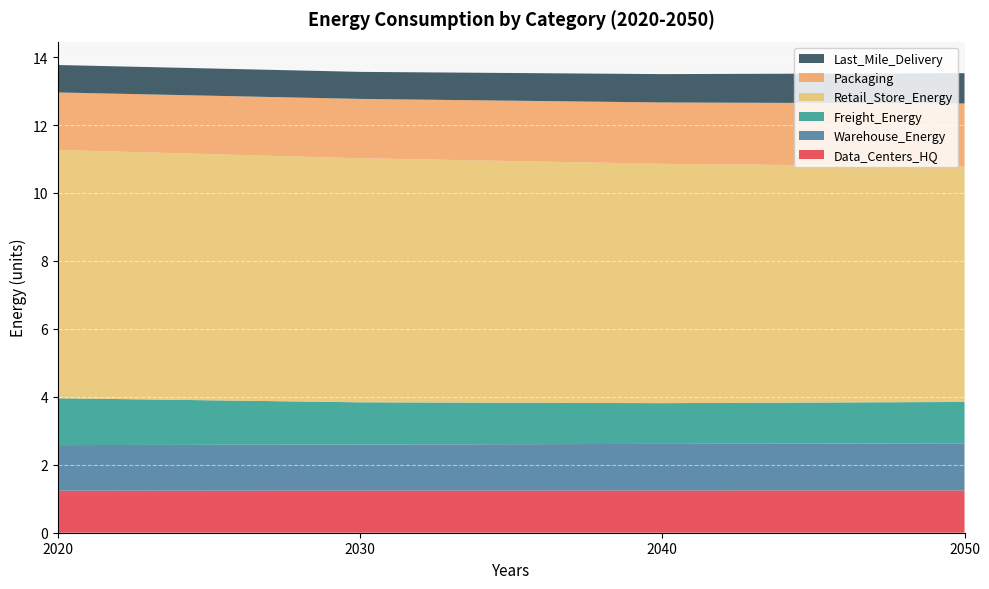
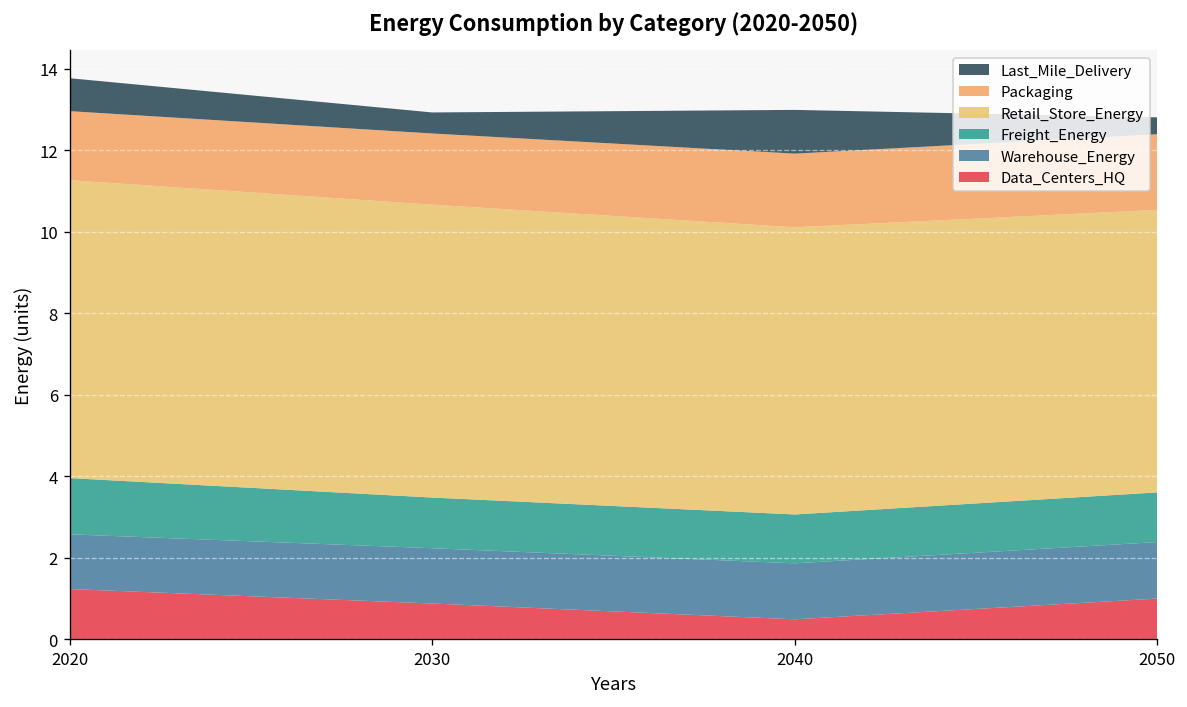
  {
    "Data_Centers_HQ": {
      "2020": 1.2,
-     "2030": 1.2,
-     "2040": 1.2,
-     "2050": 1.2
+     "2030": 0.9,
+     "2040": 0.5,
+     "2050": 1.0
    },
    "Last_Mile_Delivery": {
      "2020": 0.8,
-     "2030": 0.8,
-     "2040": 0.8,
-     "2050": 0.9
+     "2030": 0.5,
+     "2040": 1.1,
+     "2050": 0.4
    }
  }
